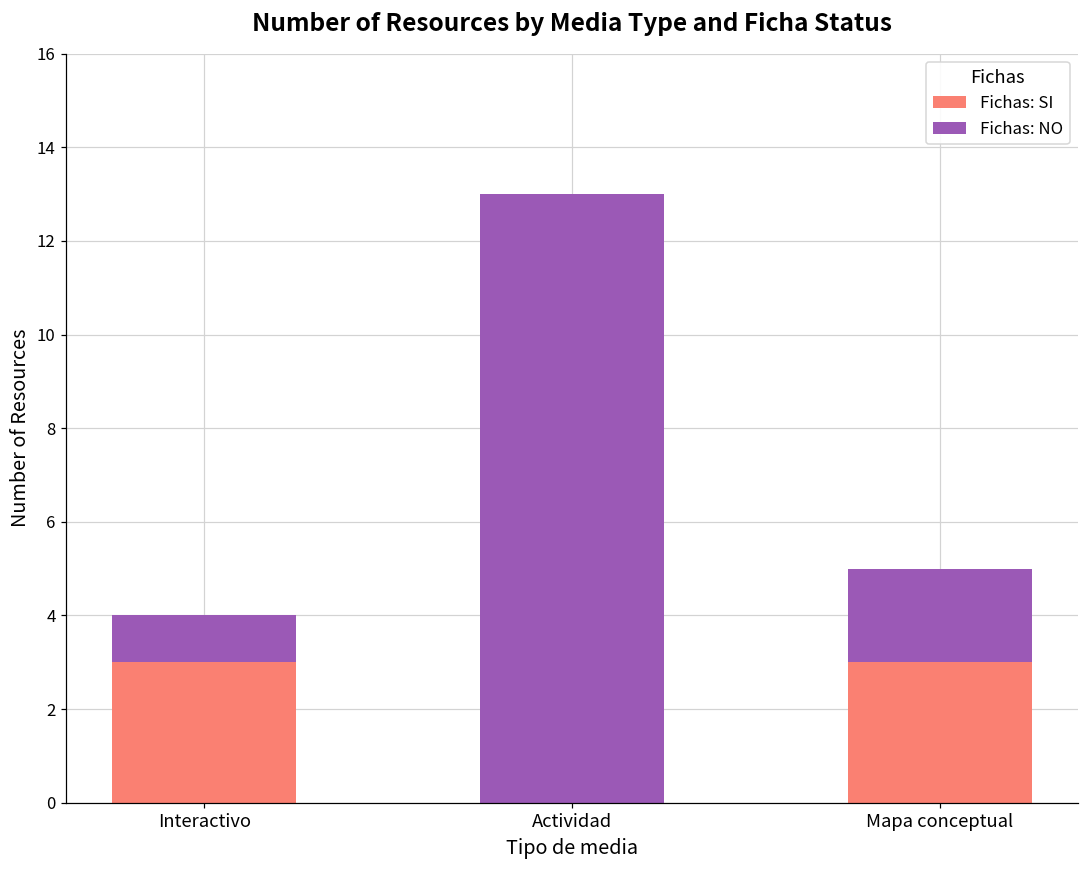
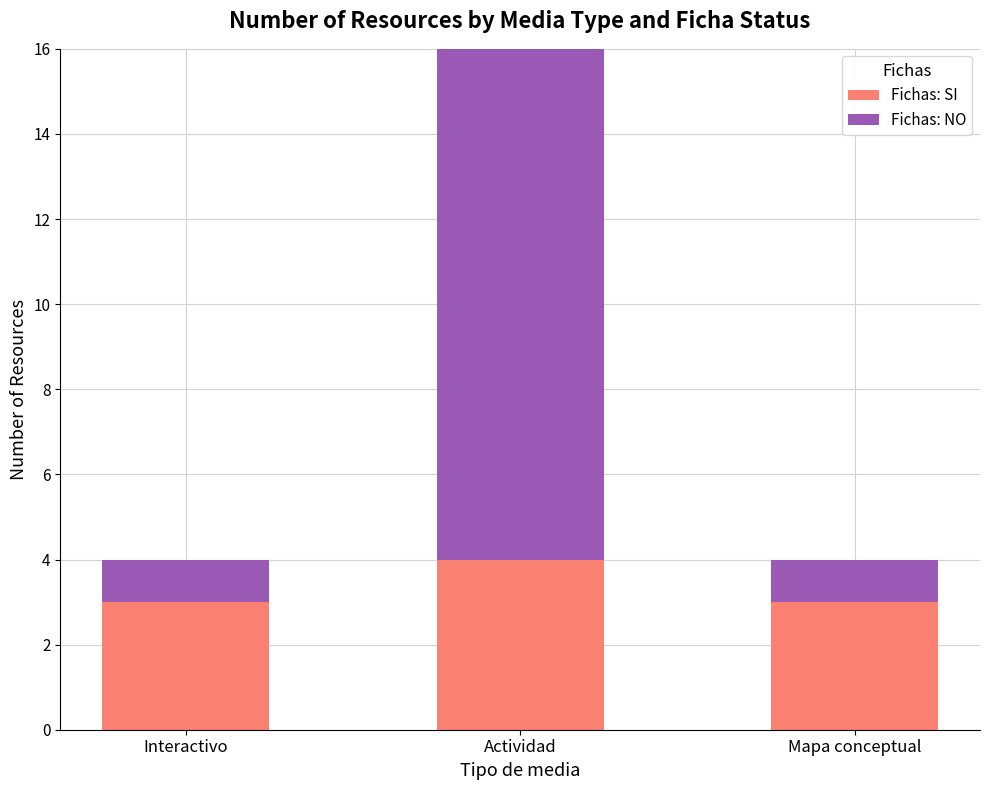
  {
    "Fichas: SI": {
      "Interactivo": 3,
-     "Actividad": 0,
+     "Actividad": 4,
      "Mapa conceptual": 3
    },
    "Fichas: NO": {
-     "Mapa conceptual": 2
+     "Mapa conceptual": 1
    }
  }
